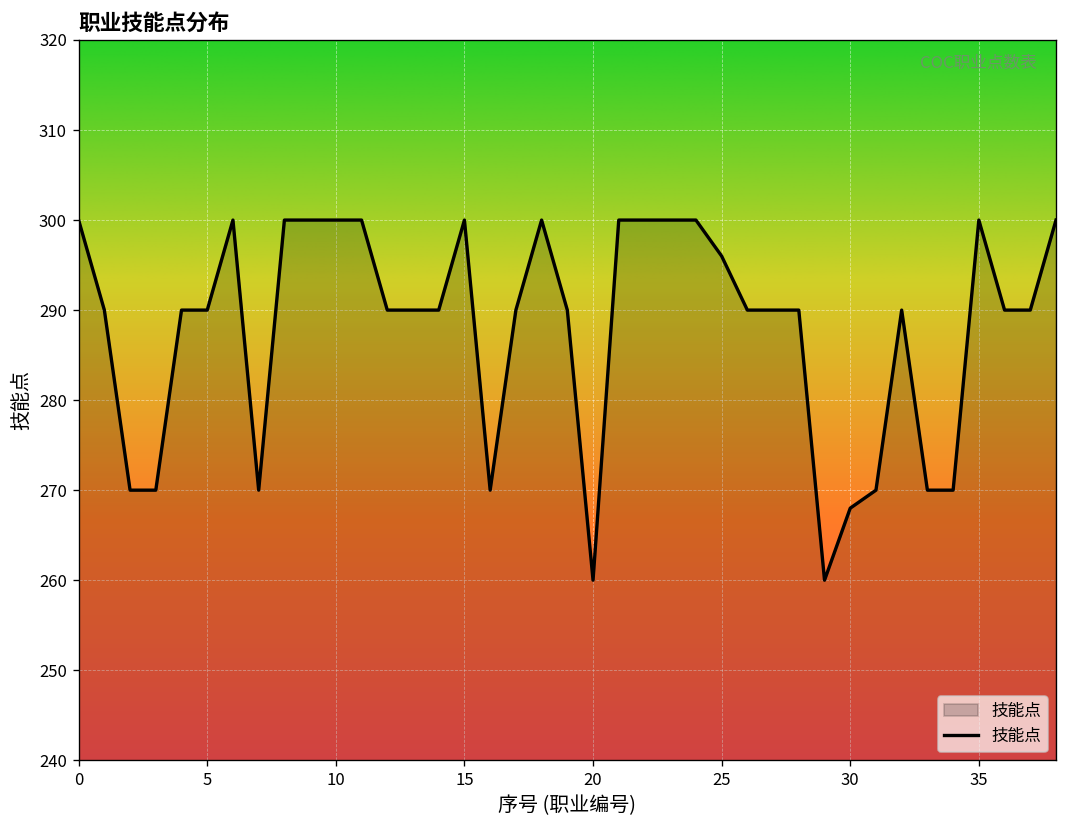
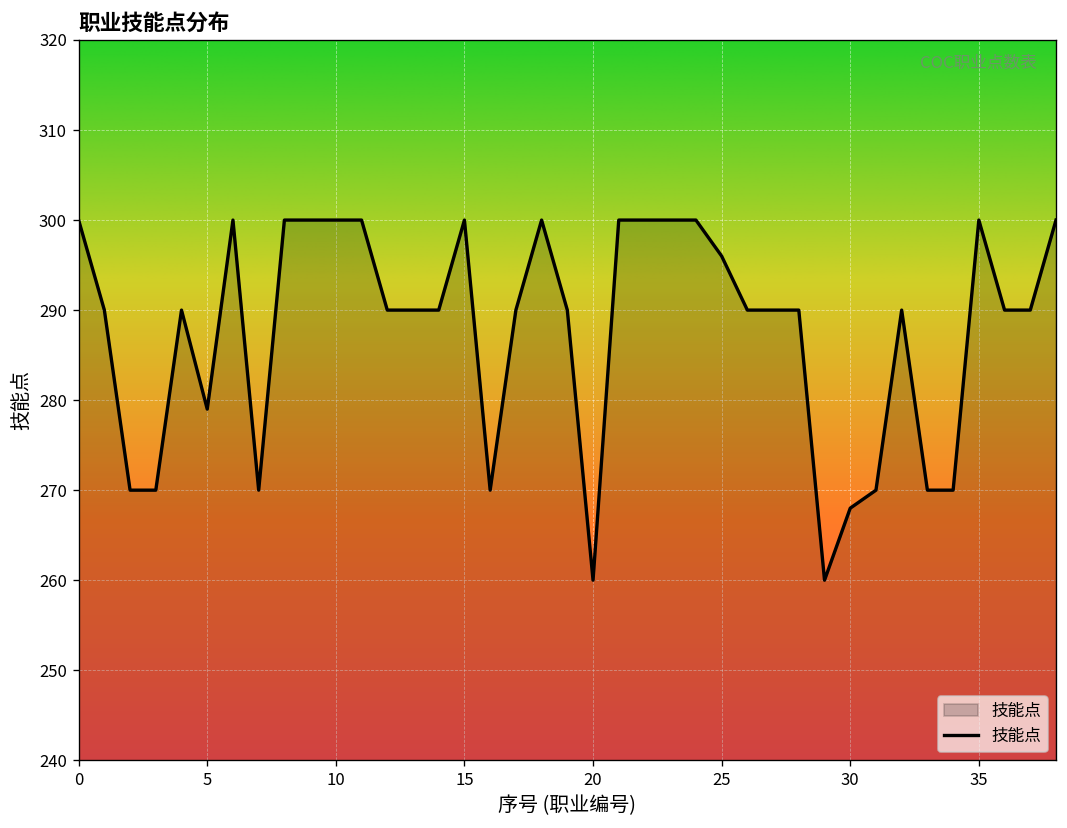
  {
    "0": 300,
-   "5": 290,
+   "5": 279,
    "10": 300,
    "15": 300,
    "20": 260,
    "25": 296,
    "30": 268,
    "35": 300
  }
